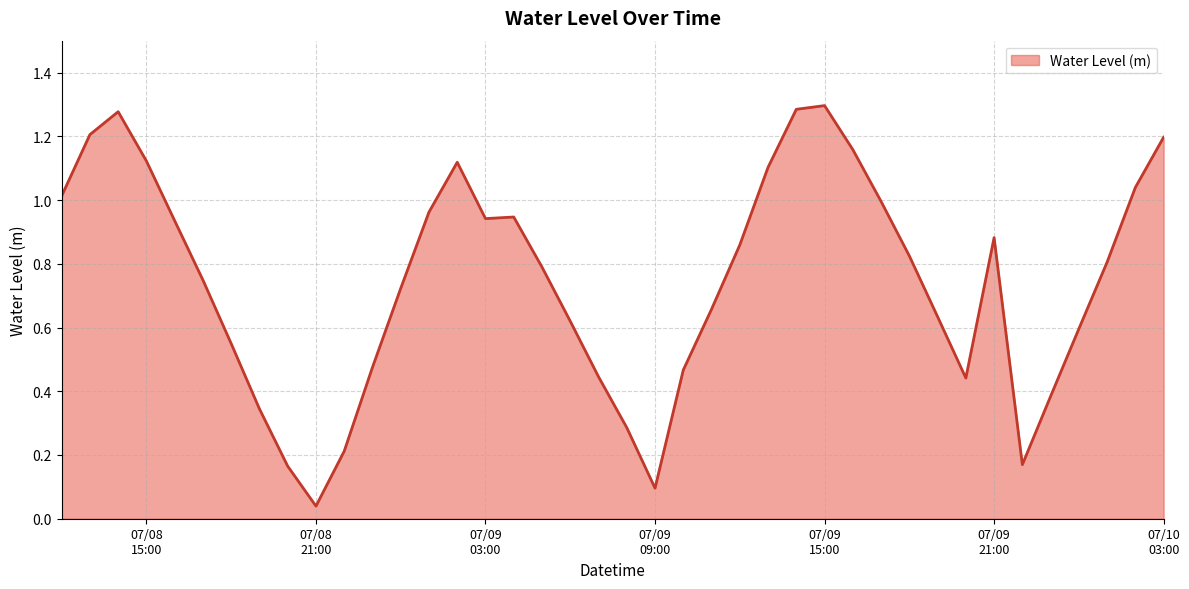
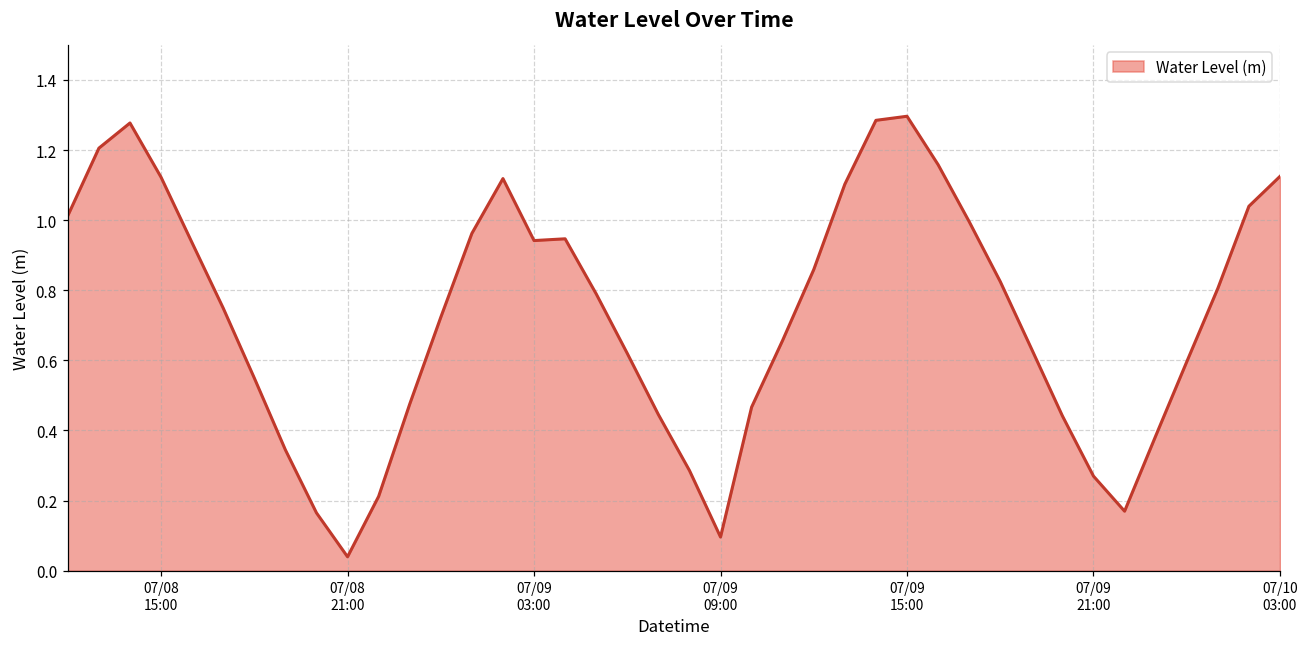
  {
    "07/08 15:00": 1.12,
    "07/08 21:00": 0.04,
    "07/09 03:00": 0.94,
    "07/09 09:00": 0.10,
    "07/09 15:00": 1.30,
-   "07/09 21:00": 0.88,
-   "07/10 03:00": 1.20
+   "07/09 21:00": 0.27,
+   "07/10 03:00": 1.12
  }
